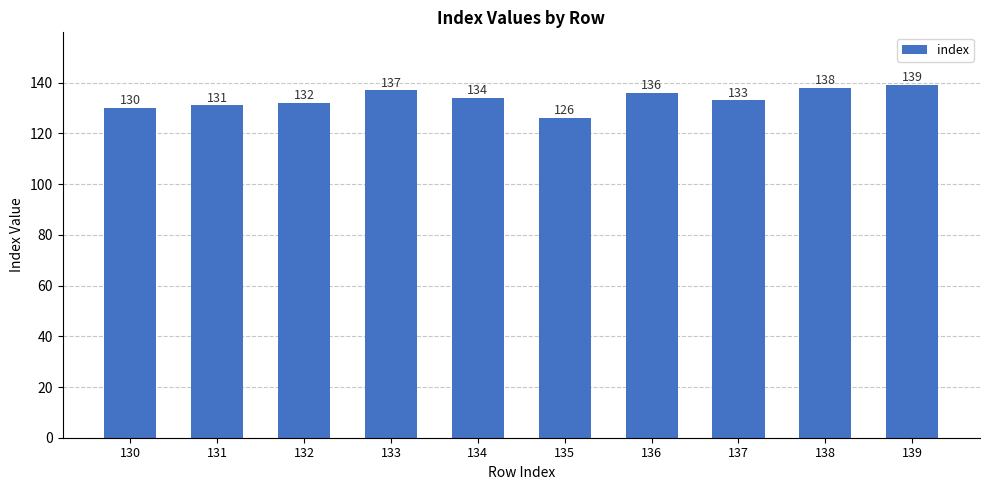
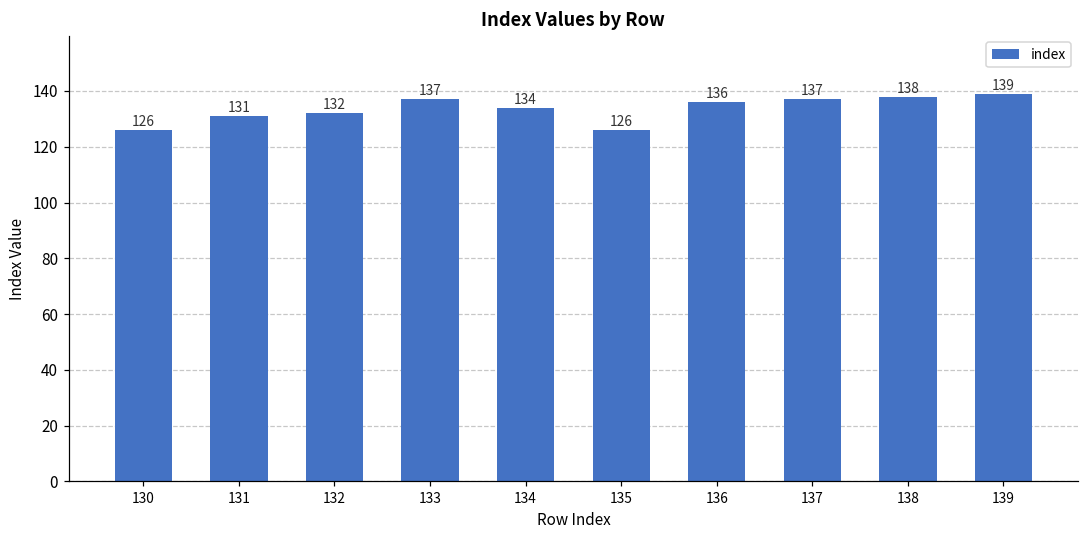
  {
-   "130": 130,
+   "130": 126,
    "131": 131,
    "132": 132,
    "133": 137,
    "134": 134,
    "135": 126,
    "136": 136,
-   "137": 133,
+   "137": 137,
    "138": 138,
    "139": 139
  }
